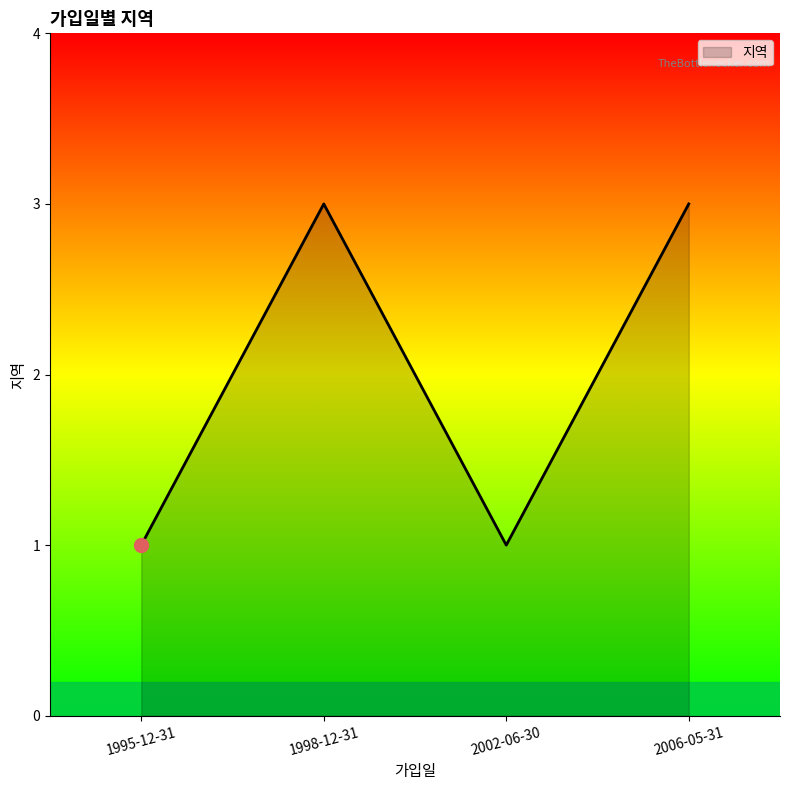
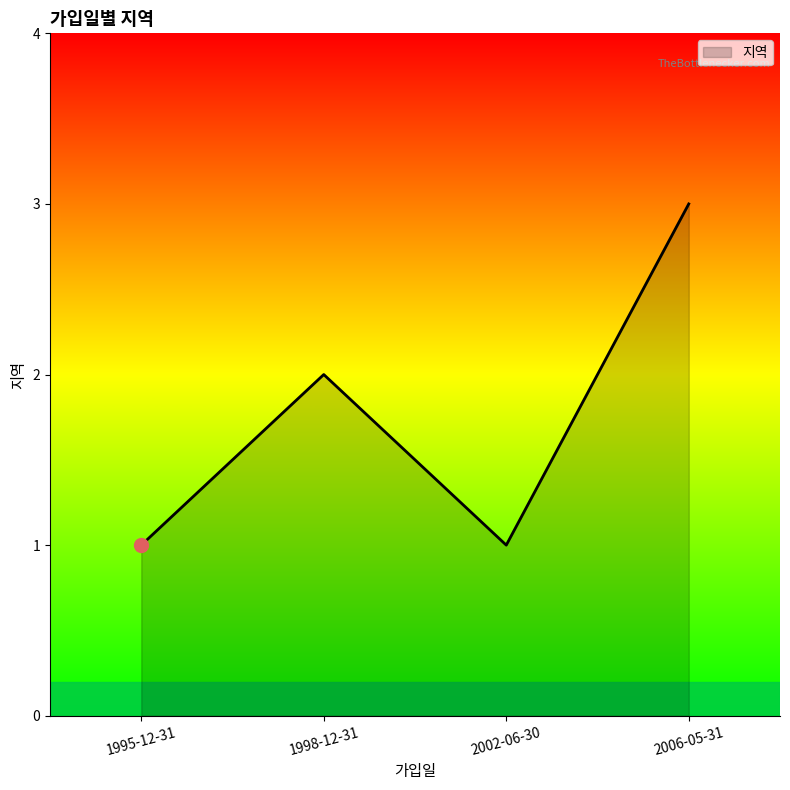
  {
    "지역": {
-     "1998-12-31": 3,
+     "1998-12-31": 2,
      "2002-06-30": 1,
      "2006-05-31": 3
    }
  }
